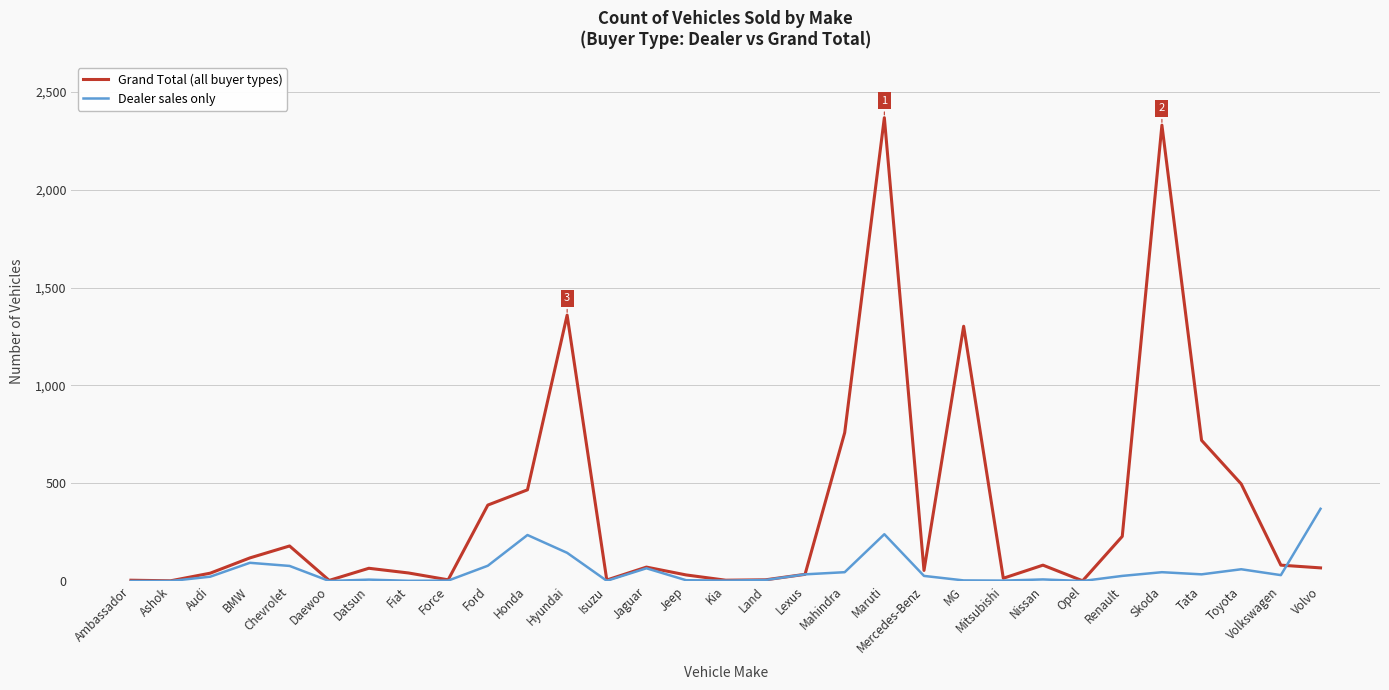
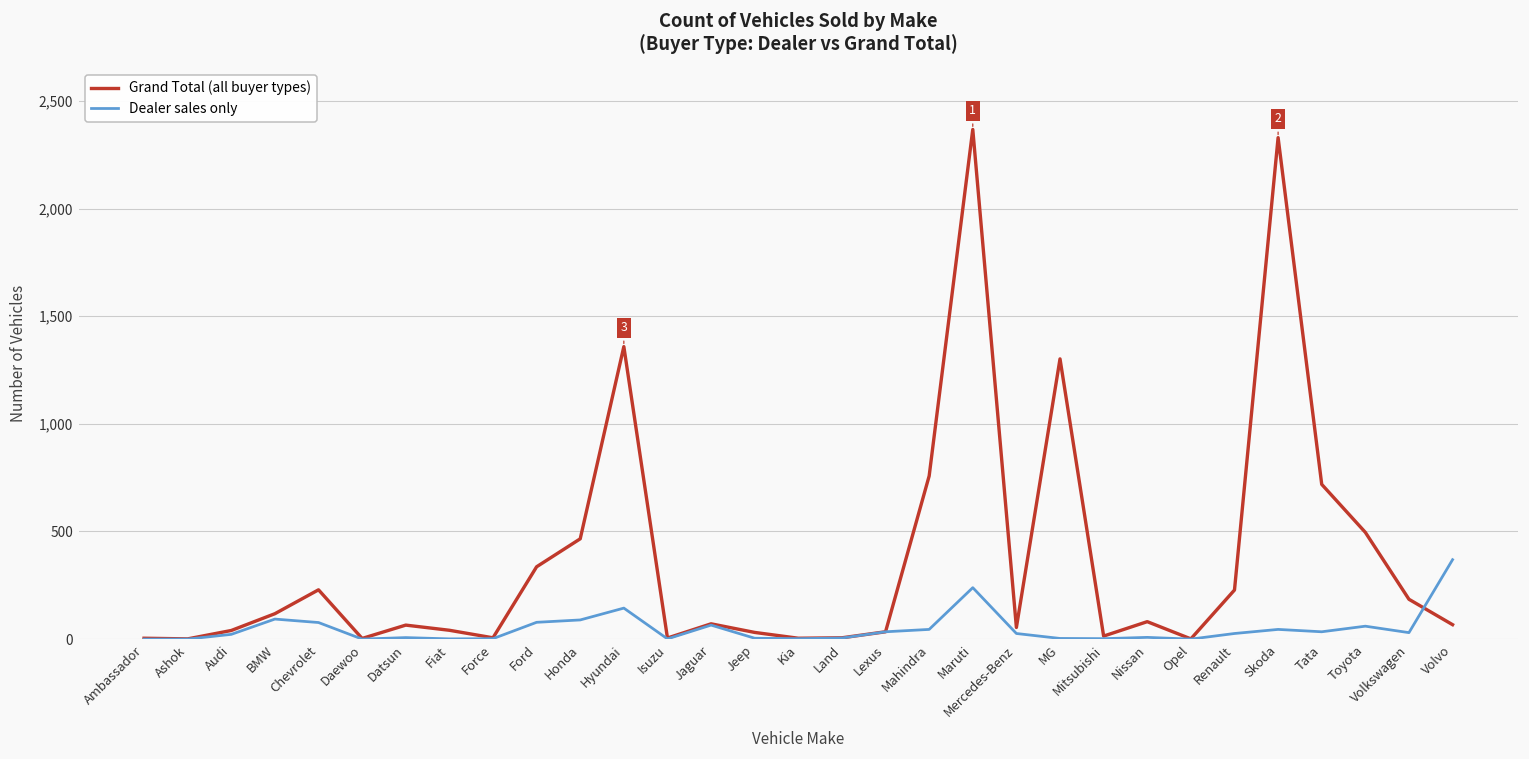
  {
    "Grand Total (all buyer types)": {
      "Audi": "40",
      "BMW": "120",
-     "Chevrolet": "180",
+     "Chevrolet": "230",
      "Datsun": "70",
      "Fiat": "40",
-     "Ford": "390",
+     "Ford": "340",
      "Honda": "470",
      "Jeep": "30",
      "Mahindra": "760",
      "Mercedes-Benz": "50",
      "MG": "1,300",
      "Nissan": "80",
      "Renault": "230",
      "Tata": "720",
      "Toyota": "500",
-     "Volkswagen": "80",
+     "Volkswagen": "190",
      "Volvo": "70"
    },
    "Dealer sales only": {
      "Audi": "20",
      "BMW": "90",
      "Chevrolet": "80",
      "Datsun": "10",
      "Fiat": "0",
      "Ford": "80",
-     "Honda": "240",
+     "Honda": "90",
      "Hyundai": "140",
      "Jeep": "0",
      "Mahindra": "50",
      "Maruti": "240",
      "Mercedes-Benz": "30",
      "MG": "0",
      "Nissan": "10",
      "Renault": "30",
      "Skoda": "50",
      "Tata": "30",
      "Toyota": "60",
      "Volkswagen": "30",
      "Volvo": "370"
    }
  }
